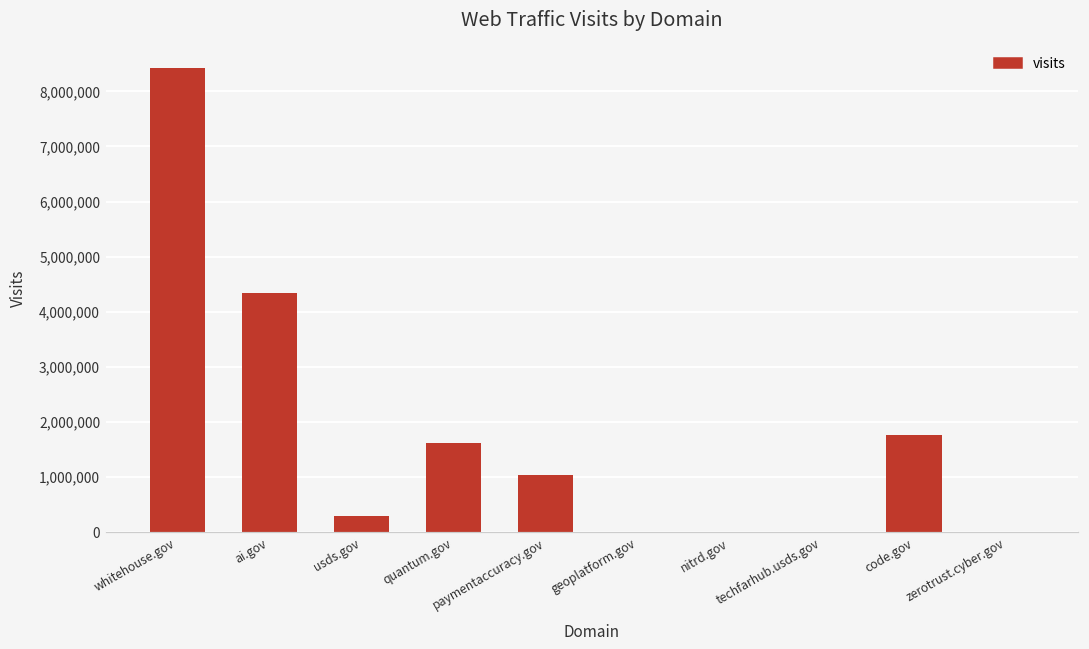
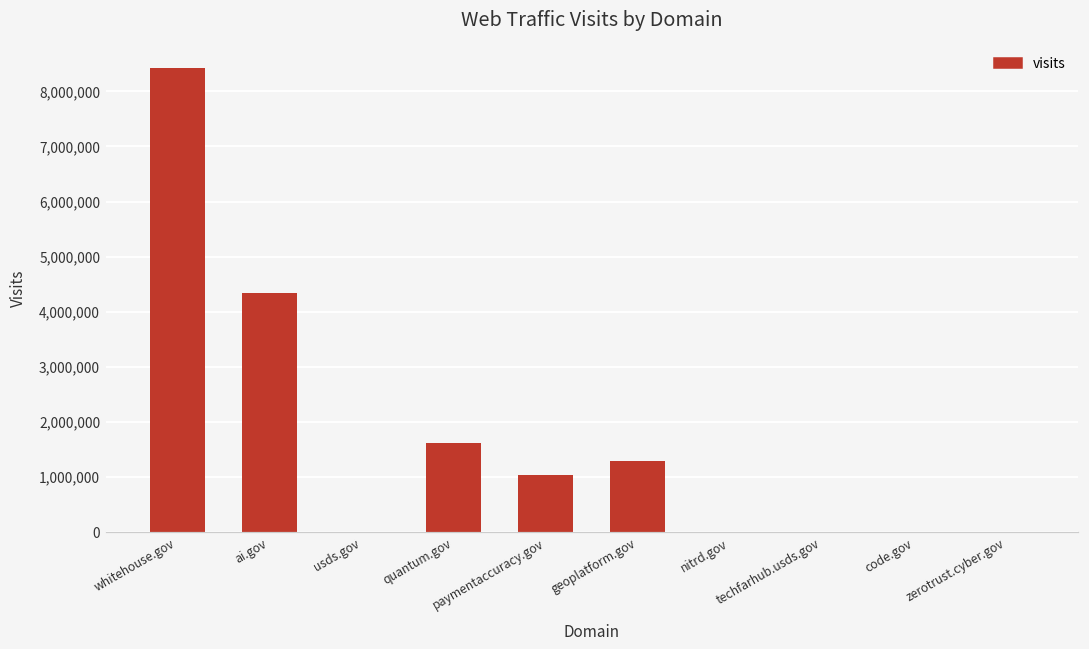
  {
    "whitehouse.gov": "8,400,000",
    "ai.gov": "4,300,000",
-   "usds.gov": "300,000",
+   "usds.gov": "0",
    "quantum.gov": "1,600,000",
    "paymentaccuracy.gov": "1,000,000",
-   "geoplatform.gov": "0",
-   "code.gov": "1,800,000"
+   "geoplatform.gov": "1,300,000",
+   "code.gov": "0"
  }
